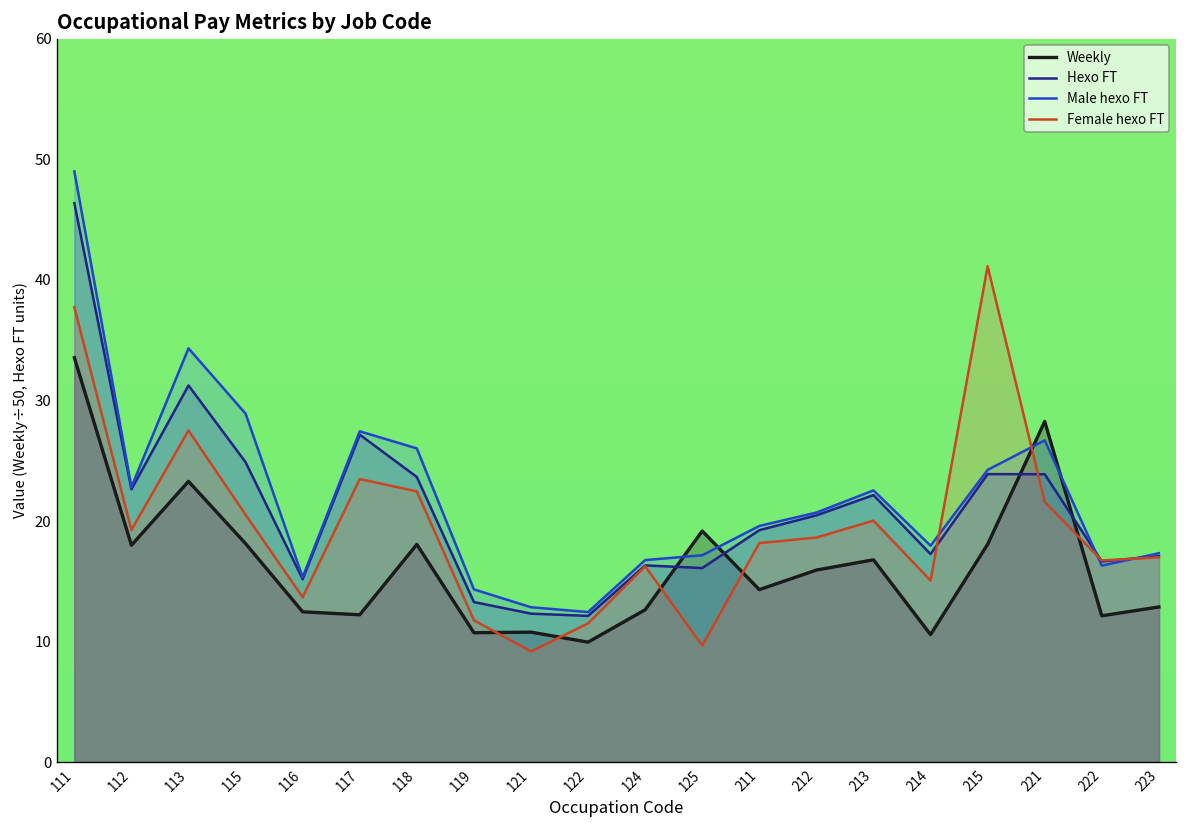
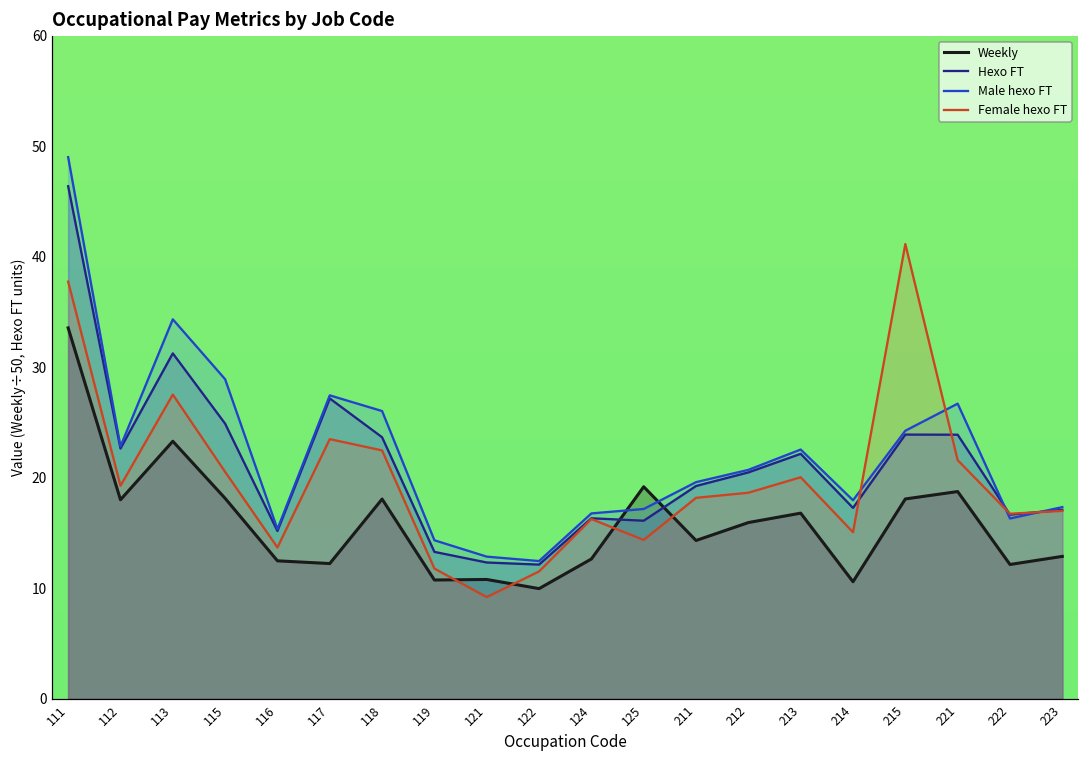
  {
    "Weekly": {
      "111": 33.6,
      "112": 18.0,
      "113": 23.3,
      "115": 18.1,
      "116": 12.5,
      "117": 12.2,
      "118": 18.1,
      "119": 10.7,
      "121": 10.8,
      "122": 10.0,
      "124": 12.6,
      "125": 19.2,
      "211": 14.3,
      "212": 15.9,
      "213": 16.8,
      "214": 10.6,
      "215": 18.1,
-     "221": 28.3,
+     "221": 18.7,
      "222": 12.2,
      "223": 12.9
    },
    "Hexo FT": {
      "111": 46.4,
      "113": 31.3,
      "115": 24.9,
      "117": 27.2,
      "118": 23.7,
      "119": 13.3,
      "121": 12.3,
      "122": 12.1,
      "125": 16.1,
      "211": 19.3,
      "213": 22.2,
      "214": 17.3,
      "215": 23.9,
      "221": 23.9
    },
    "Male hexo FT": {
      "111": 49.0,
      "113": 34.3,
      "115": 28.9,
      "117": 27.5,
      "118": 26.0,
      "119": 14.3,
      "121": 12.9,
      "122": 12.5,
      "124": 16.8,
      "125": 17.2,
      "211": 19.6,
      "213": 22.6,
      "214": 18.0,
      "215": 24.3,
      "221": 26.7,
      "222": 16.3
    },
    "Female hexo FT": {
      "111": 37.7,
      "112": 19.3,
      "113": 27.5,
      "115": 20.5,
      "116": 13.7,
      "117": 23.5,
      "118": 22.5,
      "119": 11.8,
      "121": 9.2,
      "122": 11.5,
-     "125": 9.7,
+     "125": 14.4,
      "211": 18.2,
      "212": 18.6,
      "213": 20.0,
      "214": 15.1,
      "215": 41.1,
      "221": 21.6
    }
  }
